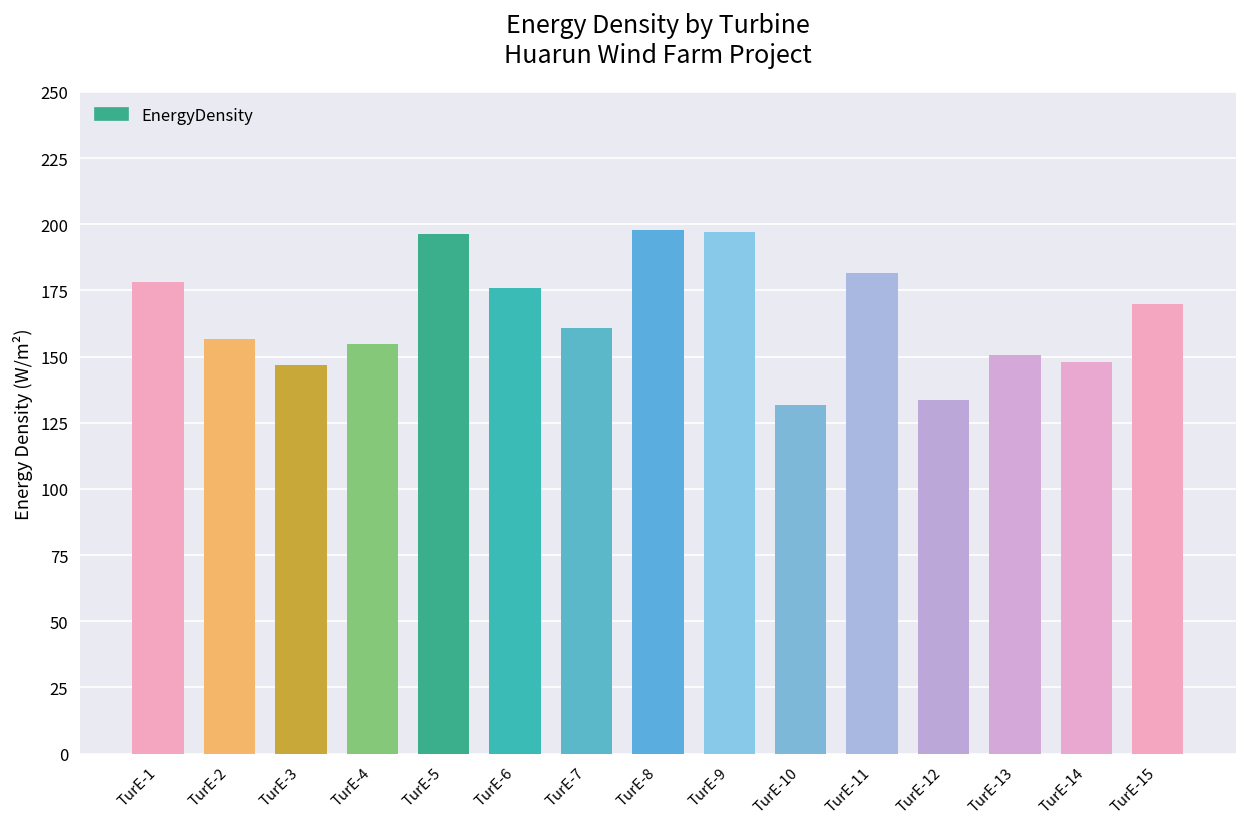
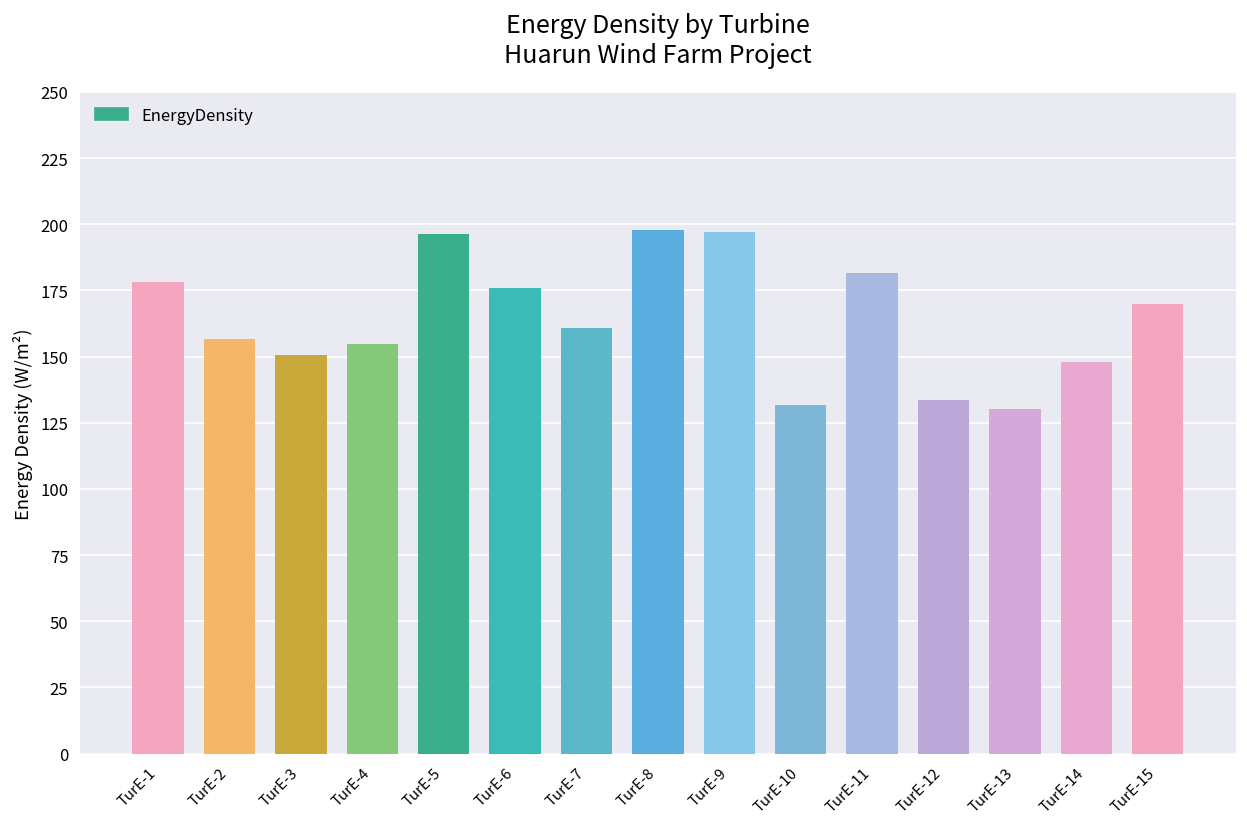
  {
    "TurE-1": 178,
    "TurE-2": 157,
-   "TurE-3": 147,
+   "TurE-3": 151,
    "TurE-4": 155,
    "TurE-5": 196,
    "TurE-6": 176,
    "TurE-7": 161,
    "TurE-8": 198,
    "TurE-9": 197,
    "TurE-10": 132,
    "TurE-11": 181,
    "TurE-12": 134,
-   "TurE-13": 151,
+   "TurE-13": 130,
    "TurE-14": 148,
    "TurE-15": 170
  }
